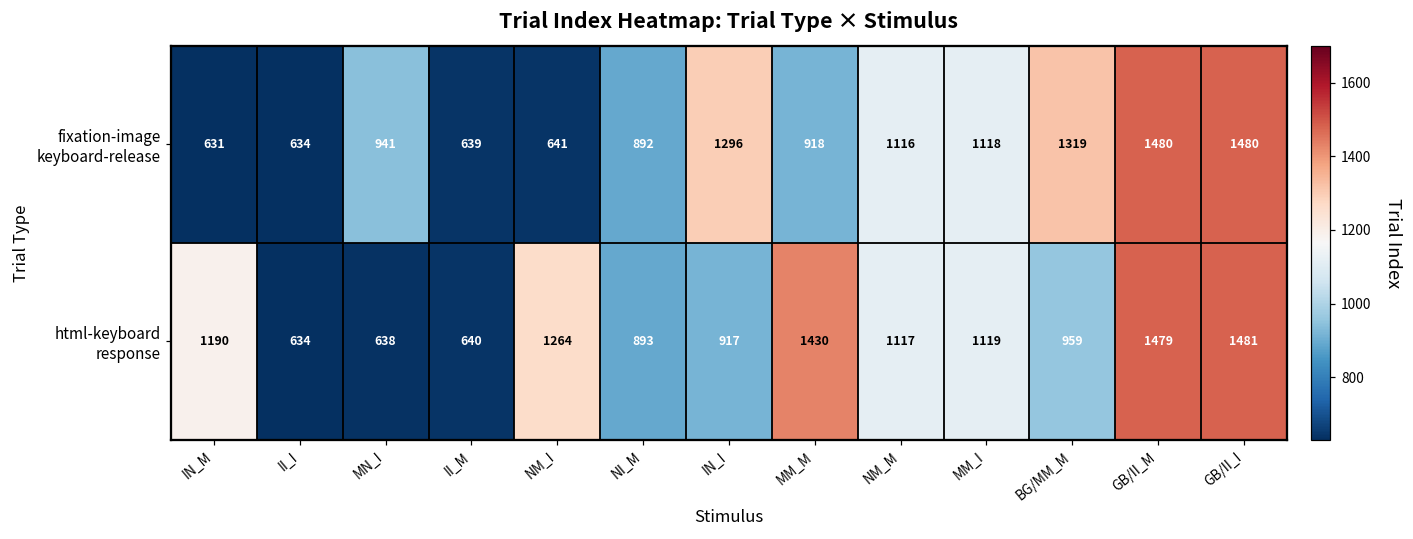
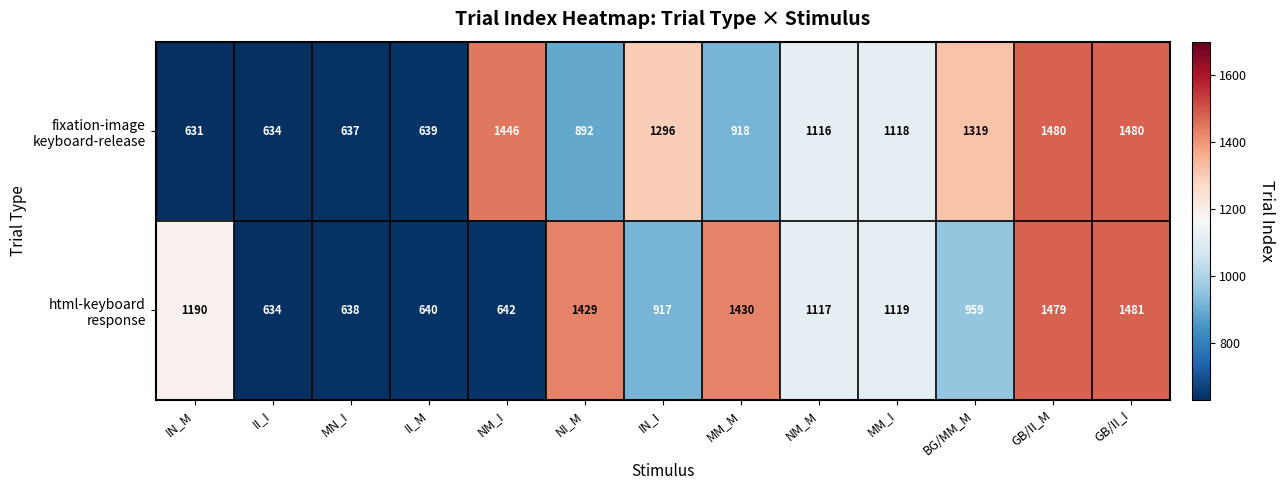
  {
    "fixation-image keyboard-release": {
      "IN_M": 631,
      "II_I": 634,
-     "MN_I": 941,
+     "MN_I": 637,
      "II_M": 639,
-     "NM_I": 641,
+     "NM_I": 1446,
      "NI_M": 892,
      "IN_I": 1296,
      "MM_M": 918,
      "NM_M": 1116,
      "MM_I": 1118,
      "BG/MM_M": 1319,
      "GB/II_M": 1480,
      "GB/II_I": 1480
    },
    "html-keyboard response": {
      "IN_M": 1190,
      "II_I": 634,
      "MN_I": 638,
      "II_M": 640,
-     "NM_I": 1264,
-     "NI_M": 893,
+     "NM_I": 642,
+     "NI_M": 1429,
      "IN_I": 917,
      "MM_M": 1430,
      "NM_M": 1117,
      "MM_I": 1119,
      "BG/MM_M": 959,
      "GB/II_M": 1479,
      "GB/II_I": 1481
    }
  }
